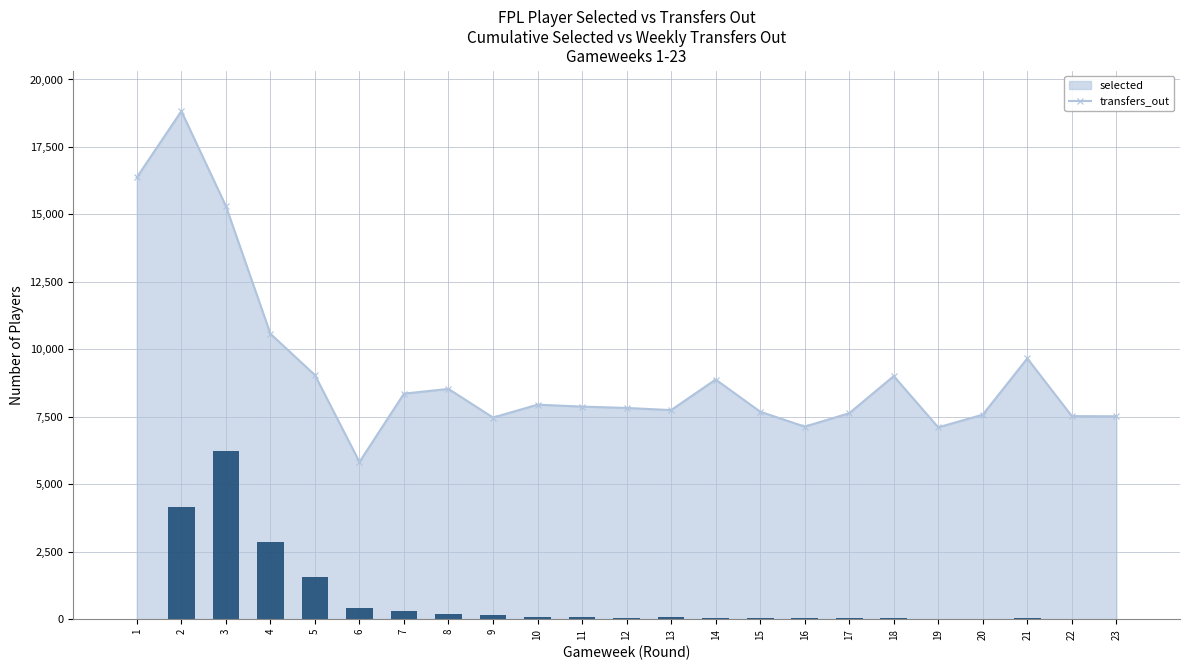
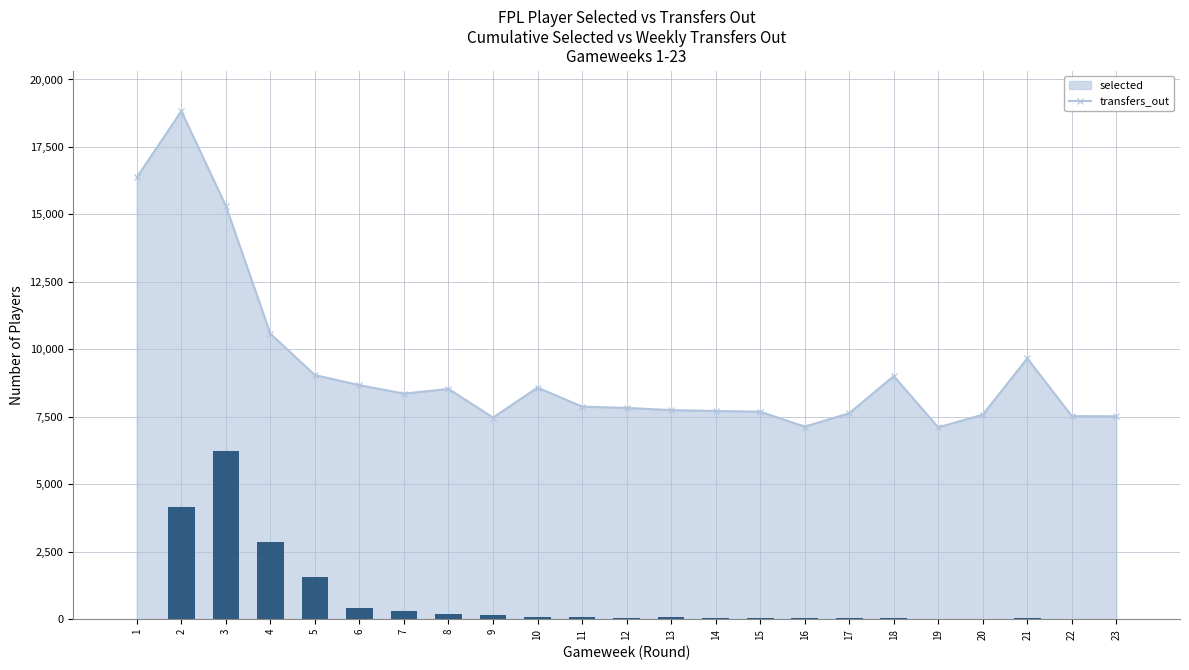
  {
    "selected": {
      "1": "16,400",
      "2": "18,800",
      "3": "15,300",
      "4": "10,600",
      "5": "9,000",
-     "6": "5,800",
+     "6": "8,700",
      "7": "8,400",
      "8": "8,500",
      "9": "7,500",
-     "10": "7,900",
+     "10": "8,600",
      "11": "7,900",
      "12": "7,800",
      "13": "7,700",
-     "14": "8,900",
+     "14": "7,700",
      "15": "7,700",
      "16": "7,100",
      "17": "7,600",
      "18": "9,000",
      "19": "7,100",
      "20": "7,600",
      "21": "9,700",
      "22": "7,500",
      "23": "7,500"
    }
  }
